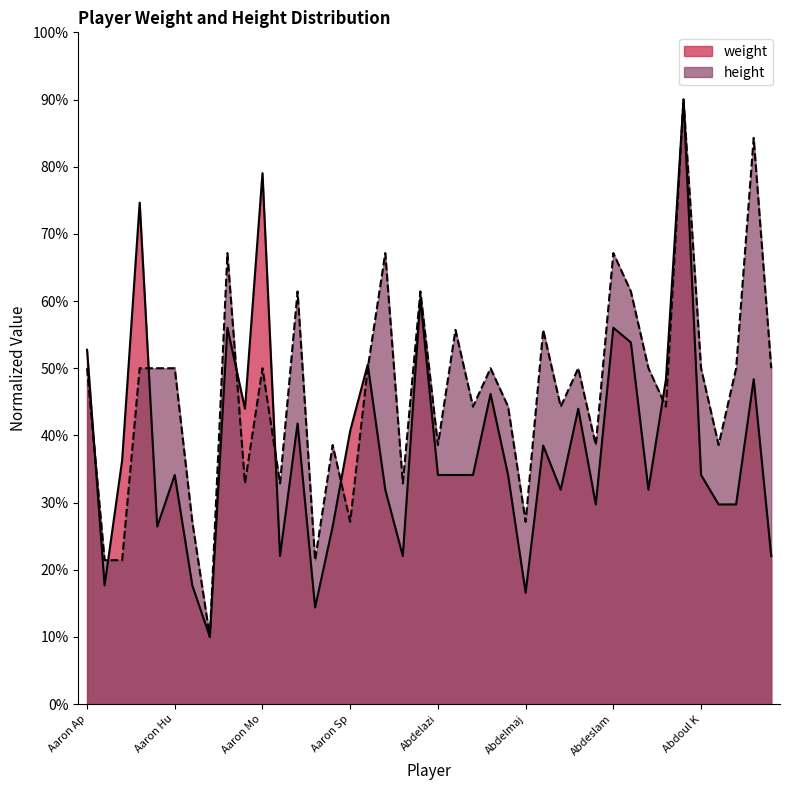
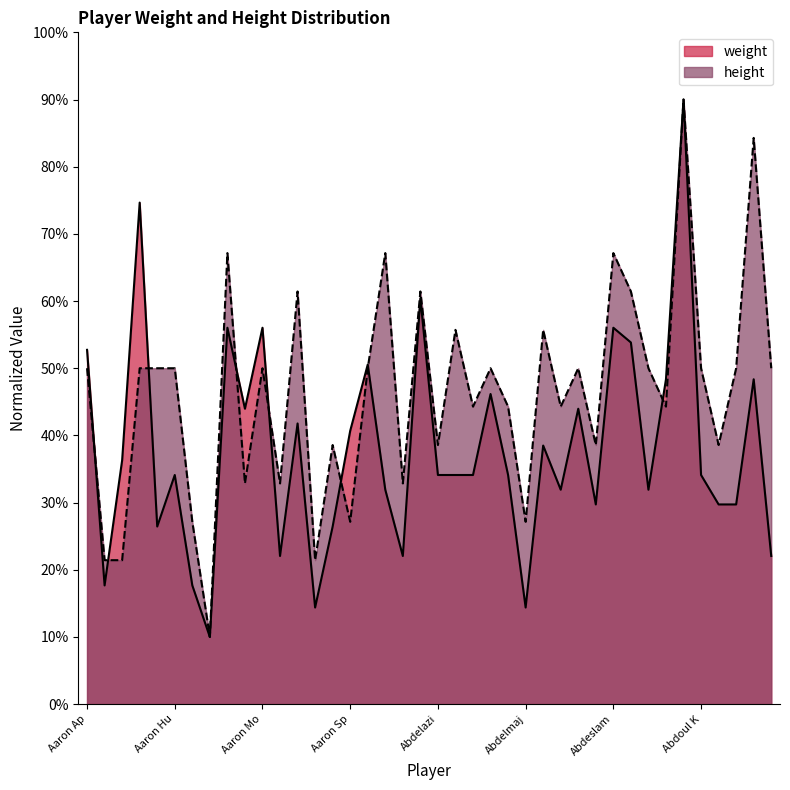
  {
    "weight": {
      "Aaron Ap": "53%",
      "Aaron Hu": "34%",
-     "Aaron Mo": "79%",
+     "Aaron Mo": "56%",
      "Aaron Sp": "41%",
      "Abdelazi": "34%",
-     "Abdelmaj": "17%",
+     "Abdelmaj": "14%",
      "Abdeslam": "56%",
      "Abdoul K": "34%"
    },
    "height": {
      "Aaron Ap": "50%",
      "Aaron Hu": "50%",
      "Aaron Mo": "50%",
      "Aaron Sp": "27%",
      "Abdelazi": "39%",
      "Abdelmaj": "27%",
      "Abdeslam": "67%",
      "Abdoul K": "50%"
    }
  }
